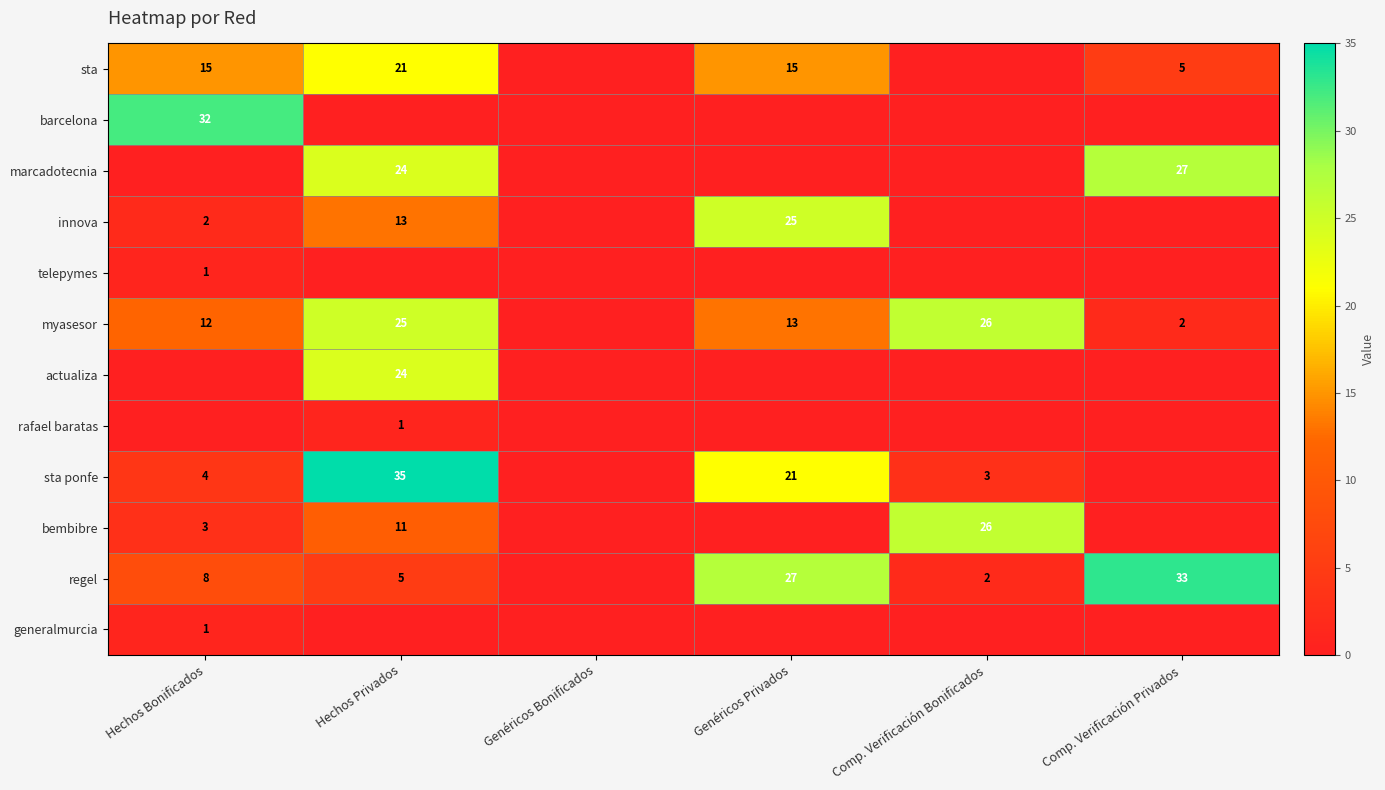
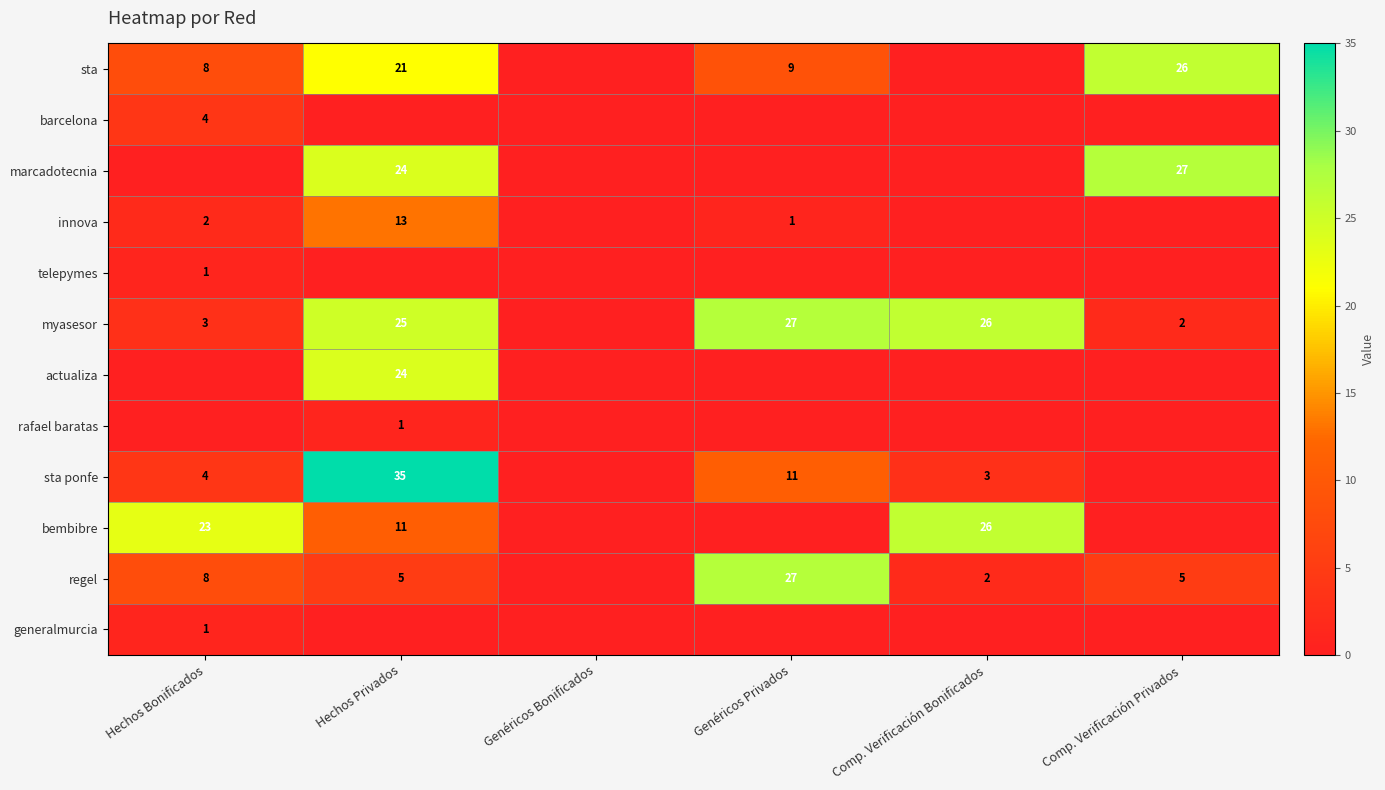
  {
    "sta": {
-     "Hechos Bonificados": 15,
+     "Hechos Bonificados": 8,
      "Hechos Privados": 21,
-     "Genéricos Privados": 15,
-     "Comp. Verificación Privados": 5
+     "Genéricos Privados": 9,
+     "Comp. Verificación Privados": 26
    },
    "barcelona": {
-     "Hechos Bonificados": 32
+     "Hechos Bonificados": 4
    },
    "marcadotecnia": {
      "Hechos Privados": 24,
      "Comp. Verificación Privados": 27
    },
    "innova": {
      "Hechos Bonificados": 2,
      "Hechos Privados": 13,
-     "Genéricos Privados": 25
+     "Genéricos Privados": 1
    },
    "telepymes": {
      "Hechos Bonificados": 1
    },
    "myasesor": {
-     "Hechos Bonificados": 12,
+     "Hechos Bonificados": 3,
      "Hechos Privados": 25,
-     "Genéricos Privados": 13,
+     "Genéricos Privados": 27,
      "Comp. Verificación Bonificados": 26,
      "Comp. Verificación Privados": 2
    },
    "actualiza": {
      "Hechos Privados": 24
    },
    "rafael baratas": {
      "Hechos Privados": 1
    },
    "sta ponfe": {
      "Hechos Bonificados": 4,
      "Hechos Privados": 35,
-     "Genéricos Privados": 21,
+     "Genéricos Privados": 11,
      "Comp. Verificación Bonificados": 3
    },
    "bembibre": {
-     "Hechos Bonificados": 3,
+     "Hechos Bonificados": 23,
      "Hechos Privados": 11,
      "Comp. Verificación Bonificados": 26
    },
    "regel": {
      "Hechos Bonificados": 8,
      "Hechos Privados": 5,
      "Genéricos Privados": 27,
      "Comp. Verificación Bonificados": 2,
-     "Comp. Verificación Privados": 33
+     "Comp. Verificación Privados": 5
    },
    "generalmurcia": {
      "Hechos Bonificados": 1
    }
  }
